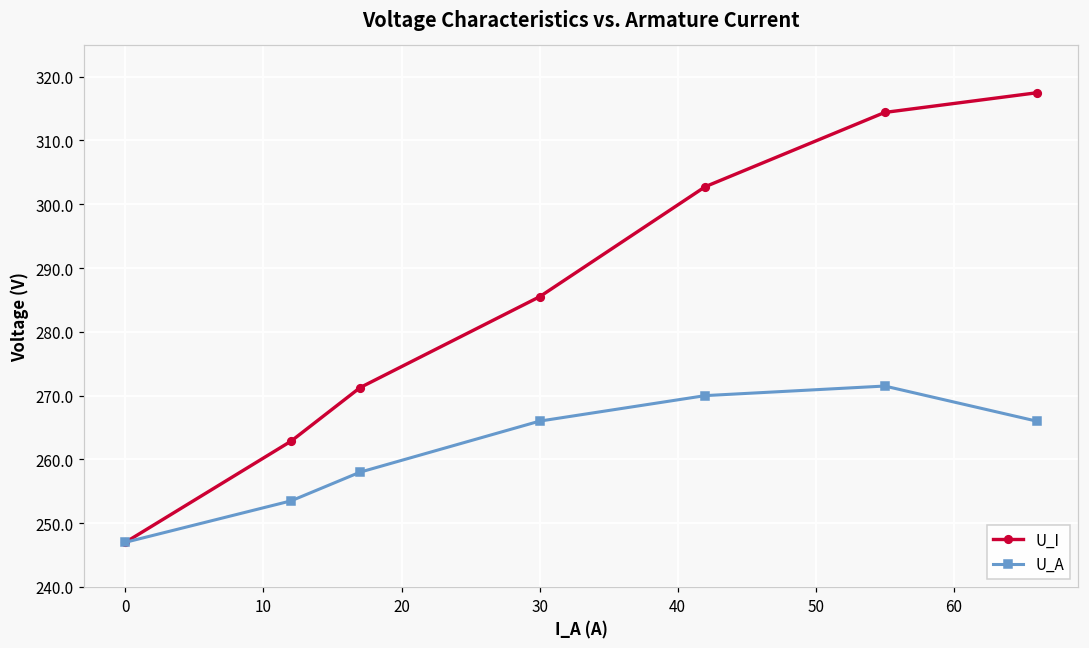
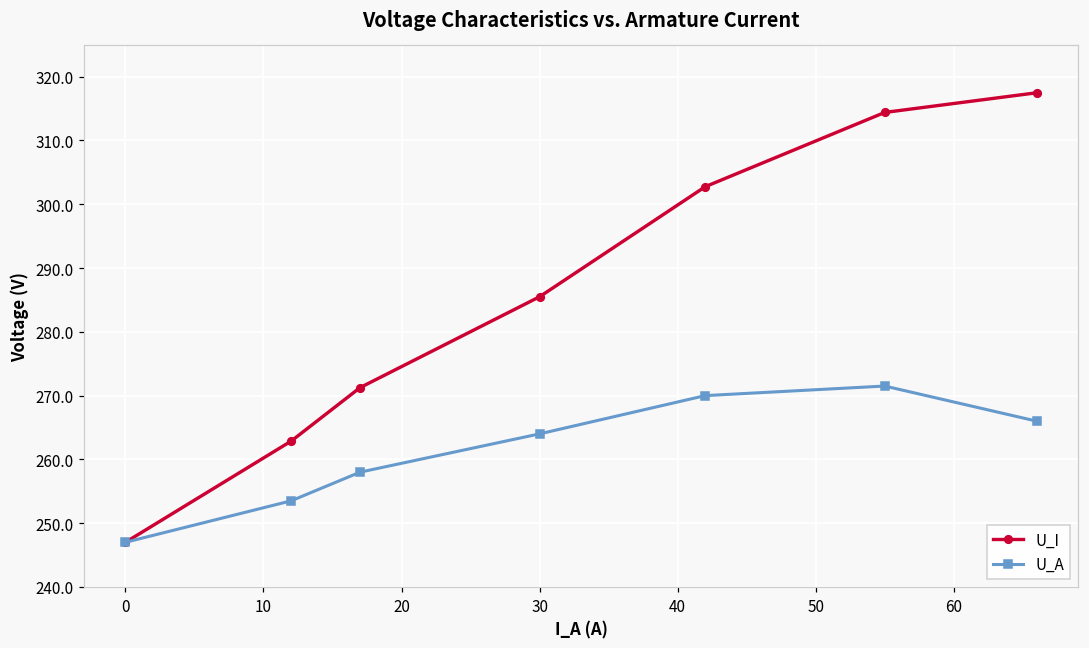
  {
    "U_I": {
      "30": 286
    },
    "U_A": {
-     "30": 266
+     "30": 264
    }
  }
